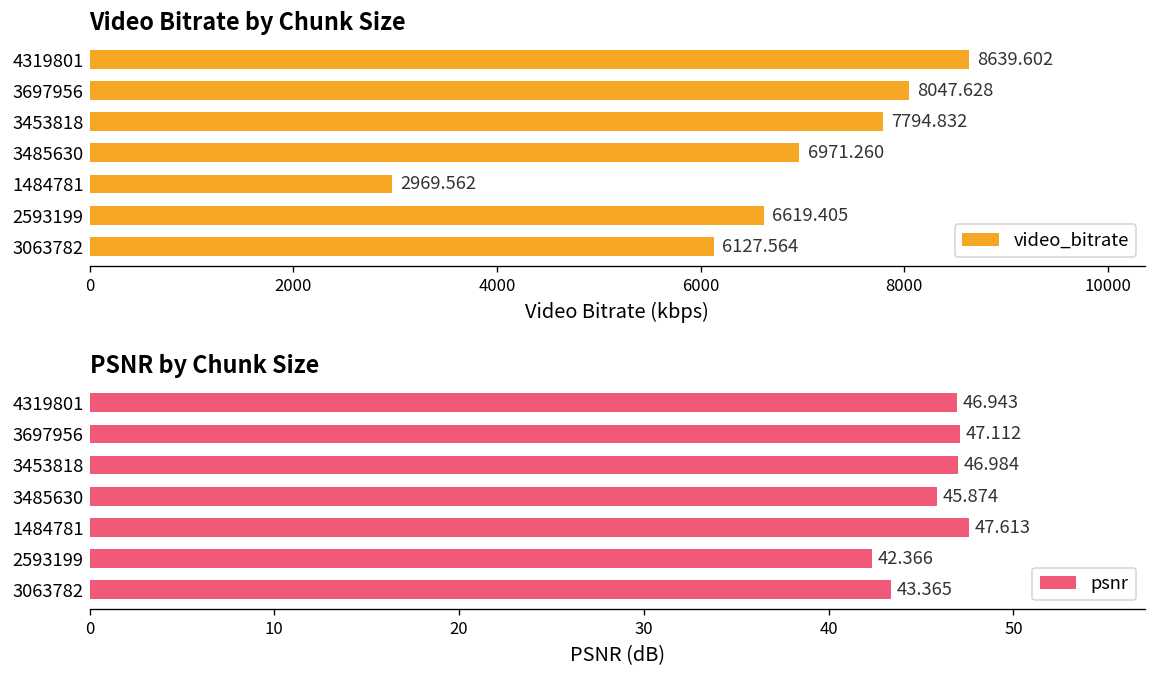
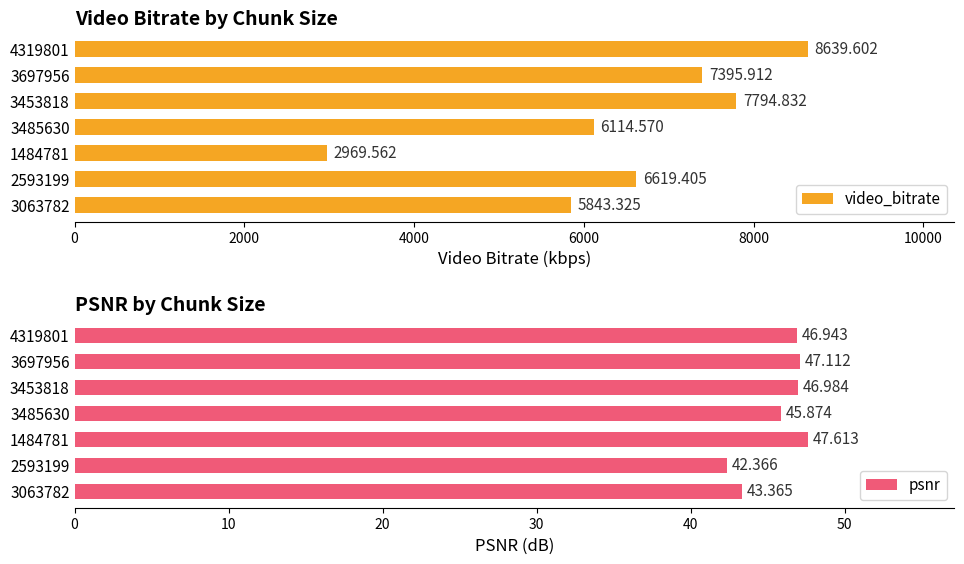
  {
    "Video Bitrate by Chunk Size": {
      "4319801": 8639.602,
-     "3697956": 8047.628,
+     "3697956": 7395.912,
      "3453818": 7794.832,
-     "3485630": 6971.260,
+     "3485630": 6114.570,
      "1484781": 2969.562,
      "2593199": 6619.405,
-     "3063782": 6127.564
+     "3063782": 5843.325
    },
    "PSNR by Chunk Size": {
      "4319801": 46.943,
      "3697956": 47.112,
      "3453818": 46.984,
      "3485630": 45.874,
      "1484781": 47.613,
      "2593199": 42.366,
      "3063782": 43.365
    }
  }
